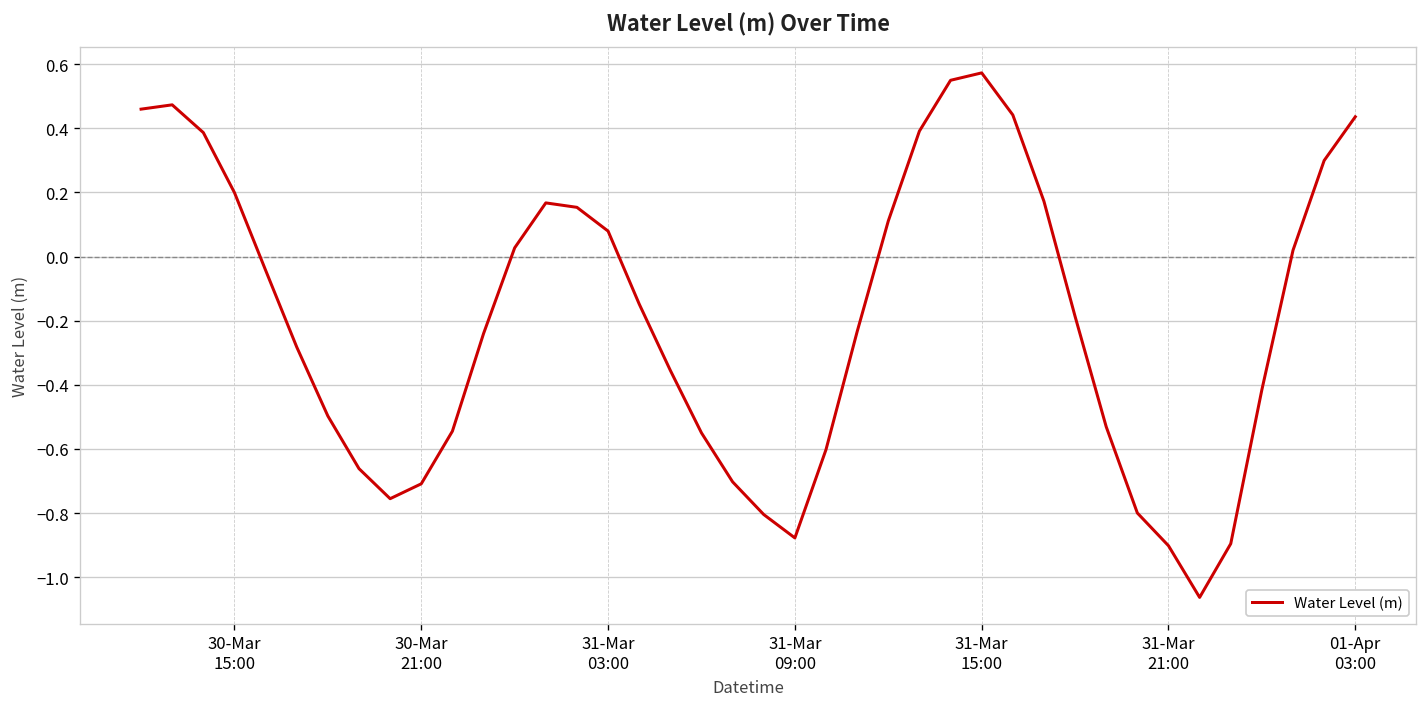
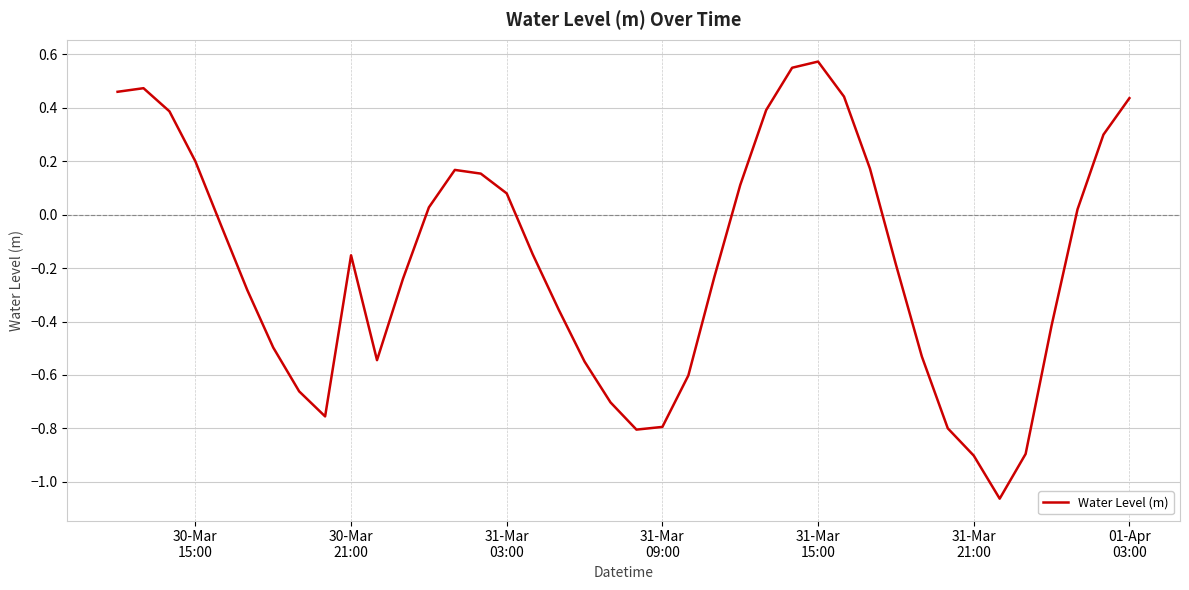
  {
    "30-Mar 15:00": 0.20,
-   "30-Mar 21:00": -0.71,
+   "30-Mar 21:00": -0.15,
    "31-Mar 03:00": 0.08,
-   "31-Mar 09:00": -0.88,
+   "31-Mar 09:00": -0.79,
    "31-Mar 15:00": 0.57,
    "31-Mar 21:00": -0.90,
    "01-Apr 03:00": 0.44
  }
